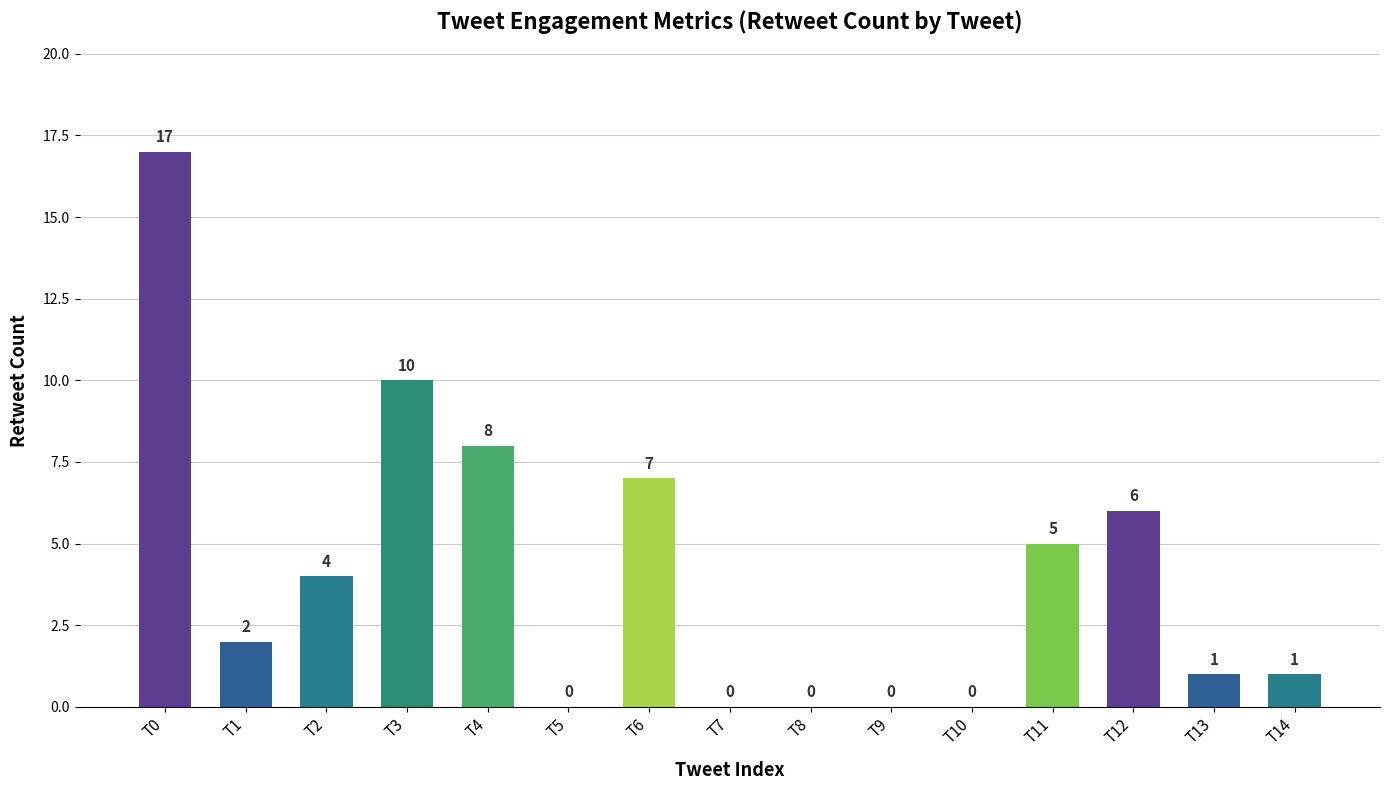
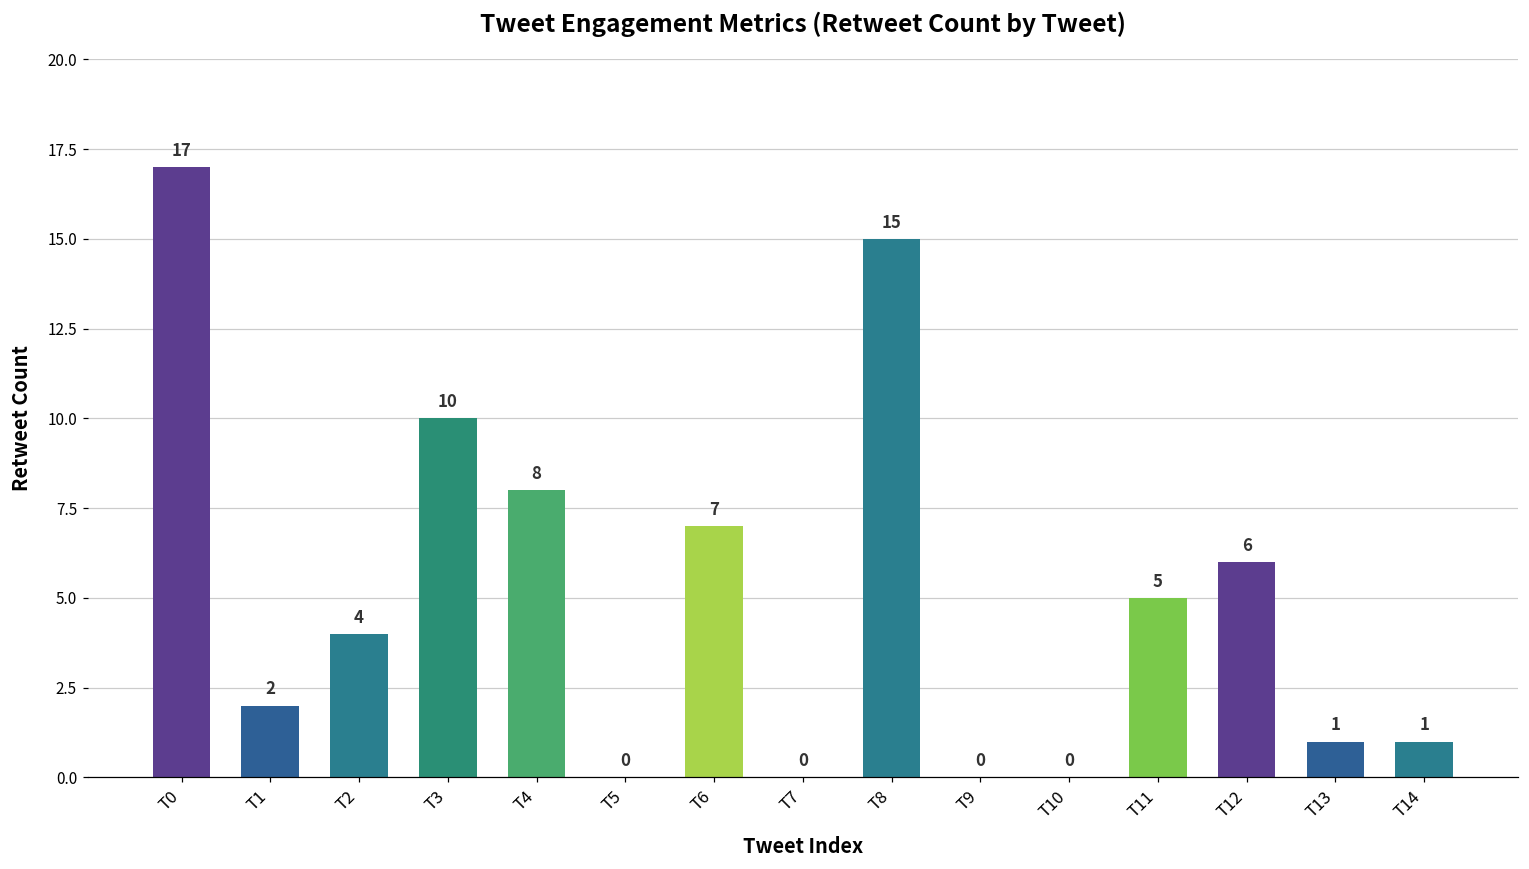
  {
    "T0": 17,
    "T1": 2,
    "T2": 4,
    "T3": 10,
    "T4": 8,
    "T5": 0,
    "T6": 7,
    "T7": 0,
-   "T8": 0,
+   "T8": 15,
    "T9": 0,
    "T10": 0,
    "T11": 5,
    "T12": 6,
    "T13": 1,
    "T14": 1
  }
